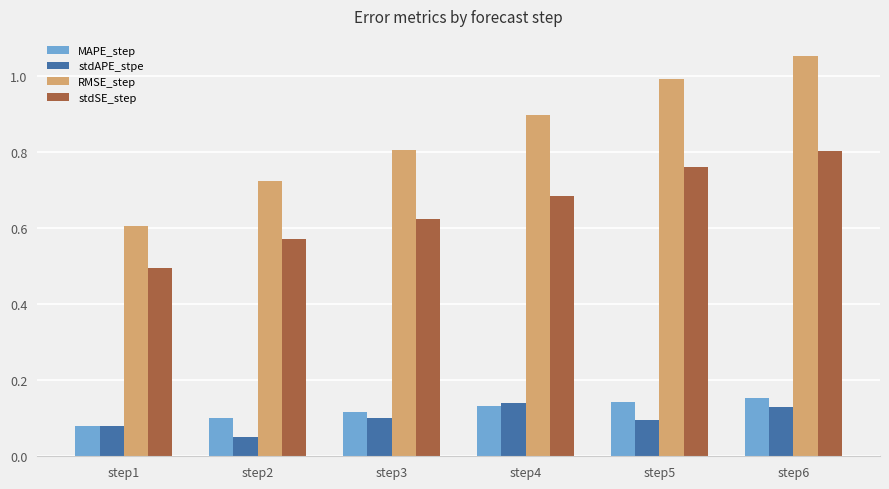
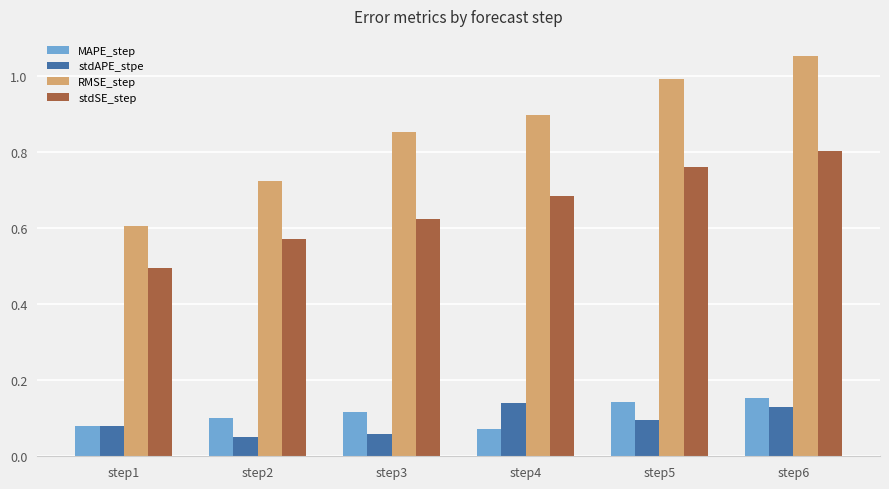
  {
    "MAPE_step": {
      "step1": 0.08,
      "step2": 0.10,
      "step3": 0.12,
-     "step4": 0.13,
+     "step4": 0.07,
      "step5": 0.14,
      "step6": 0.15
    },
    "stdAPE_stpe": {
      "step1": 0.08,
      "step2": 0.05,
-     "step3": 0.10,
+     "step3": 0.06,
      "step4": 0.14,
      "step5": 0.09,
      "step6": 0.13
    },
    "RMSE_step": {
      "step1": 0.60,
      "step2": 0.72,
-     "step3": 0.80,
+     "step3": 0.85,
      "step4": 0.90,
      "step5": 0.99,
      "step6": 1.05
    },
    "stdSE_step": {
      "step1": 0.49,
      "step2": 0.57,
      "step3": 0.62,
      "step4": 0.68,
      "step5": 0.76,
      "step6": 0.80
    }
  }
